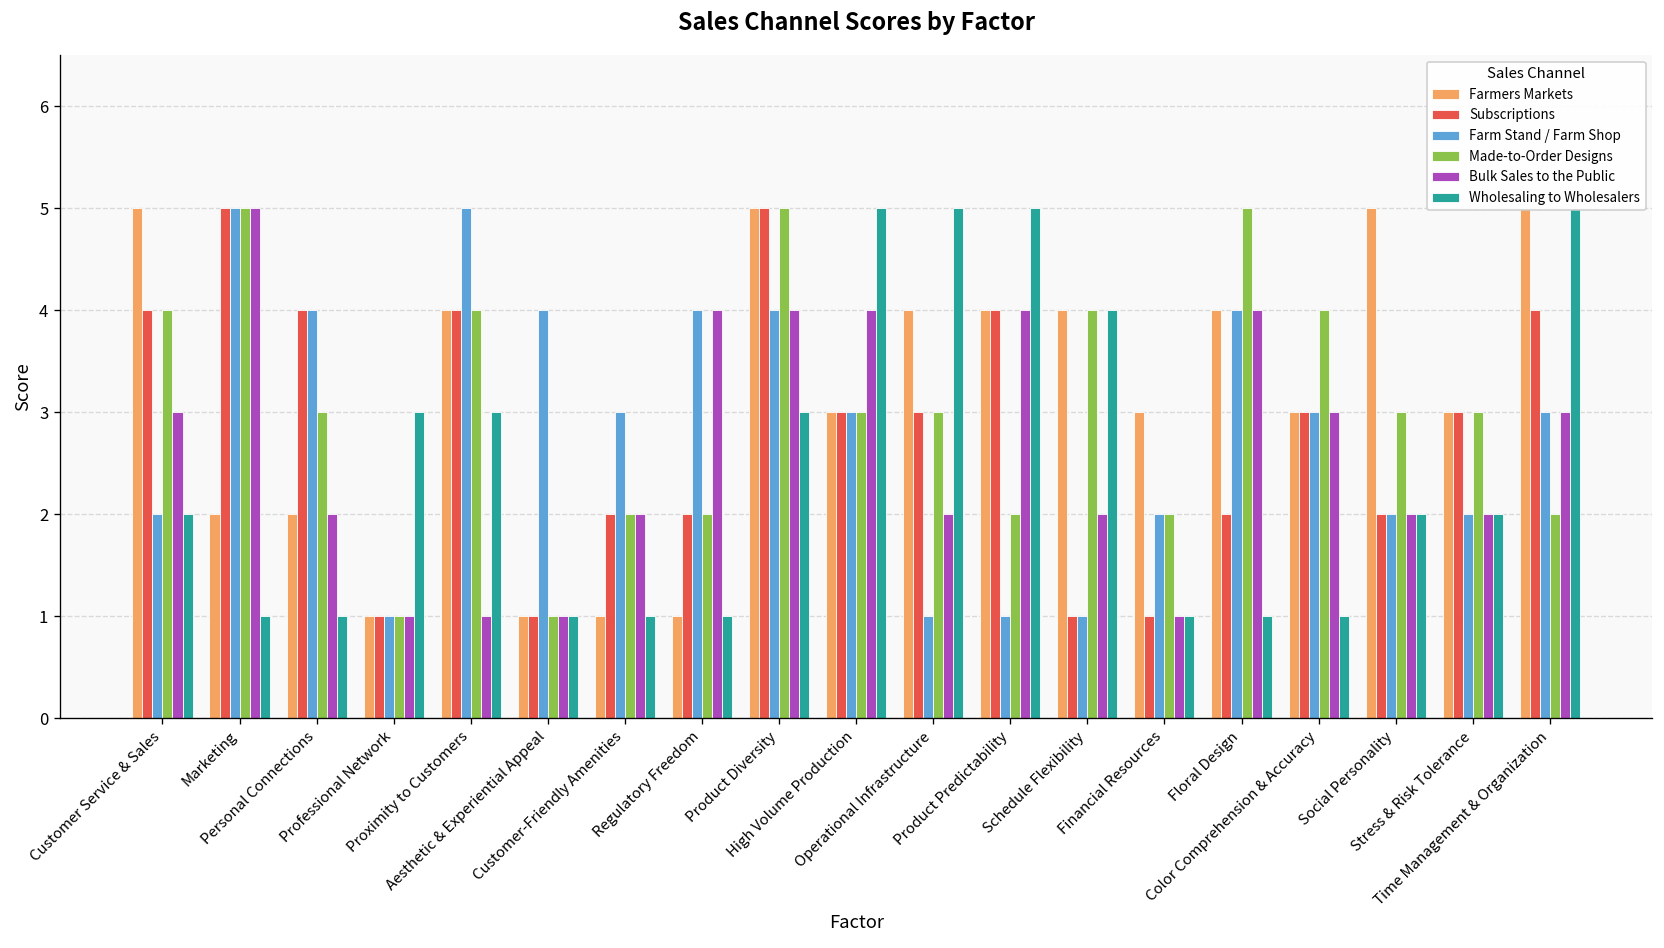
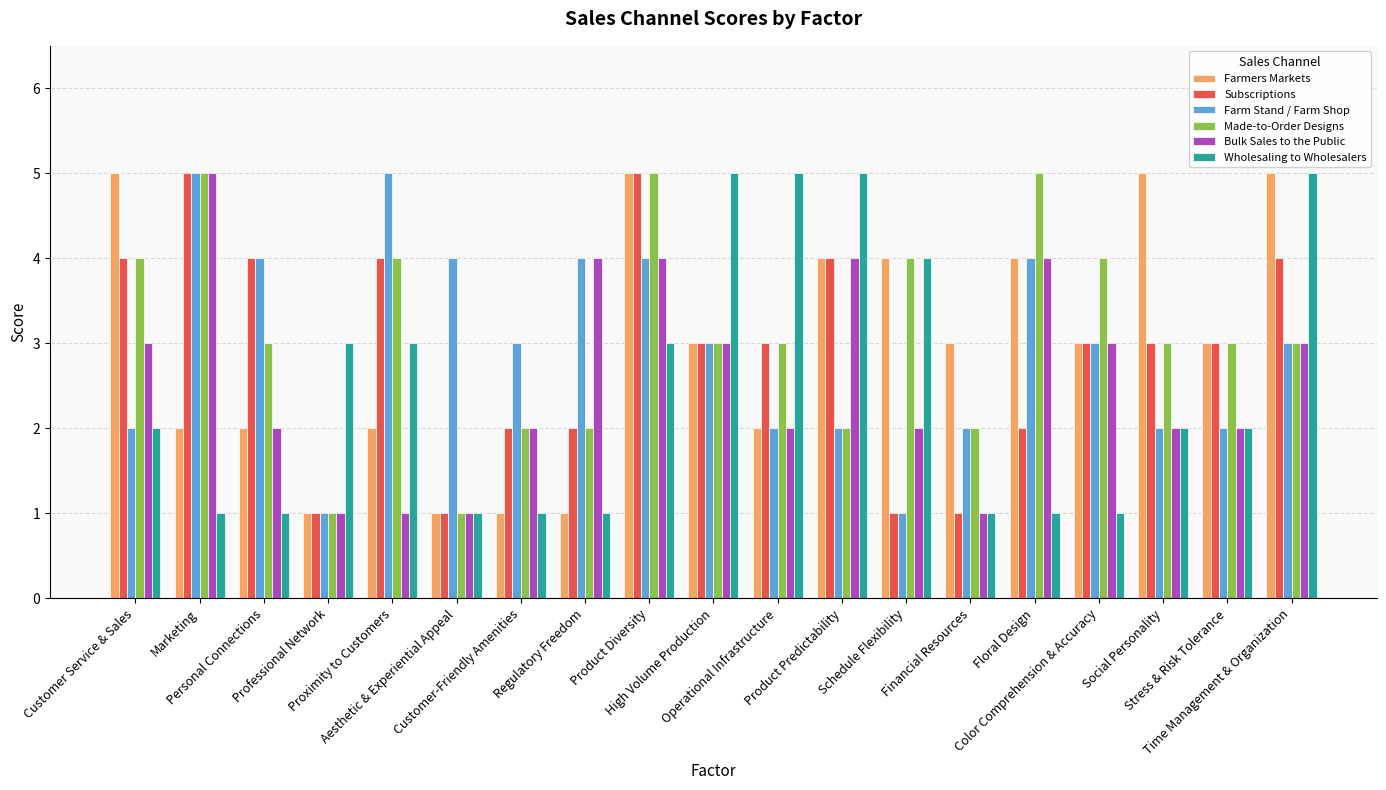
  {
    "Farmers Markets": {
      "Customer Service & Sales": 5,
      "Marketing": 2,
      "Personal Connections": 2,
      "Professional Network": 1,
-     "Proximity to Customers": 4,
+     "Proximity to Customers": 2,
      "Aesthetic & Experiential Appeal": 1,
      "Customer-Friendly Amenities": 1,
      "Regulatory Freedom": 1,
      "Product Diversity": 5,
      "High Volume Production": 3,
-     "Operational Infrastructure": 4,
+     "Operational Infrastructure": 2,
      "Product Predictability": 4,
      "Schedule Flexibility": 4,
      "Financial Resources": 3,
      "Floral Design": 4,
      "Color Comprehension & Accuracy": 3,
      "Social Personality": 5,
      "Stress & Risk Tolerance": 3,
      "Time Management & Organization": 5
    },
    "Subscriptions": {
      "Customer Service & Sales": 4,
      "Marketing": 5,
      "Personal Connections": 4,
      "Professional Network": 1,
      "Proximity to Customers": 4,
      "Aesthetic & Experiential Appeal": 1,
      "Customer-Friendly Amenities": 2,
      "Regulatory Freedom": 2,
      "Product Diversity": 5,
      "High Volume Production": 3,
      "Operational Infrastructure": 3,
      "Product Predictability": 4,
      "Schedule Flexibility": 1,
      "Financial Resources": 1,
      "Floral Design": 2,
      "Color Comprehension & Accuracy": 3,
-     "Social Personality": 2,
+     "Social Personality": 3,
      "Stress & Risk Tolerance": 3,
      "Time Management & Organization": 4
    },
    "Farm Stand / Farm Shop": {
      "Customer Service & Sales": 2,
      "Marketing": 5,
      "Personal Connections": 4,
      "Professional Network": 1,
      "Proximity to Customers": 5,
      "Aesthetic & Experiential Appeal": 4,
      "Customer-Friendly Amenities": 3,
      "Regulatory Freedom": 4,
      "Product Diversity": 4,
      "High Volume Production": 3,
-     "Operational Infrastructure": 1,
-     "Product Predictability": 1,
+     "Operational Infrastructure": 2,
+     "Product Predictability": 2,
      "Schedule Flexibility": 1,
      "Financial Resources": 2,
      "Floral Design": 4,
      "Color Comprehension & Accuracy": 3,
      "Social Personality": 2,
      "Stress & Risk Tolerance": 2,
      "Time Management & Organization": 3
    },
    "Made-to-Order Designs": {
      "Customer Service & Sales": 4,
      "Marketing": 5,
      "Personal Connections": 3,
      "Professional Network": 1,
      "Proximity to Customers": 4,
      "Aesthetic & Experiential Appeal": 1,
      "Customer-Friendly Amenities": 2,
      "Regulatory Freedom": 2,
      "Product Diversity": 5,
      "High Volume Production": 3,
      "Operational Infrastructure": 3,
      "Product Predictability": 2,
      "Schedule Flexibility": 4,
      "Financial Resources": 2,
      "Floral Design": 5,
      "Color Comprehension & Accuracy": 4,
      "Social Personality": 3,
      "Stress & Risk Tolerance": 3,
-     "Time Management & Organization": 2
+     "Time Management & Organization": 3
    },
    "Bulk Sales to the Public": {
      "Customer Service & Sales": 3,
      "Marketing": 5,
      "Personal Connections": 2,
      "Professional Network": 1,
      "Proximity to Customers": 1,
      "Aesthetic & Experiential Appeal": 1,
      "Customer-Friendly Amenities": 2,
      "Regulatory Freedom": 4,
      "Product Diversity": 4,
-     "High Volume Production": 4,
+     "High Volume Production": 3,
      "Operational Infrastructure": 2,
      "Product Predictability": 4,
      "Schedule Flexibility": 2,
      "Financial Resources": 1,
      "Floral Design": 4,
      "Color Comprehension & Accuracy": 3,
      "Social Personality": 2,
      "Stress & Risk Tolerance": 2,
      "Time Management & Organization": 3
    },
    "Wholesaling to Wholesalers": {
      "Customer Service & Sales": 2,
      "Marketing": 1,
      "Personal Connections": 1,
      "Professional Network": 3,
      "Proximity to Customers": 3,
      "Aesthetic & Experiential Appeal": 1,
      "Customer-Friendly Amenities": 1,
      "Regulatory Freedom": 1,
      "Product Diversity": 3,
      "High Volume Production": 5,
      "Operational Infrastructure": 5,
      "Product Predictability": 5,
      "Schedule Flexibility": 4,
      "Financial Resources": 1,
      "Floral Design": 1,
      "Color Comprehension & Accuracy": 1,
      "Social Personality": 2,
      "Stress & Risk Tolerance": 2,
      "Time Management & Organization": 5
    }
  }
